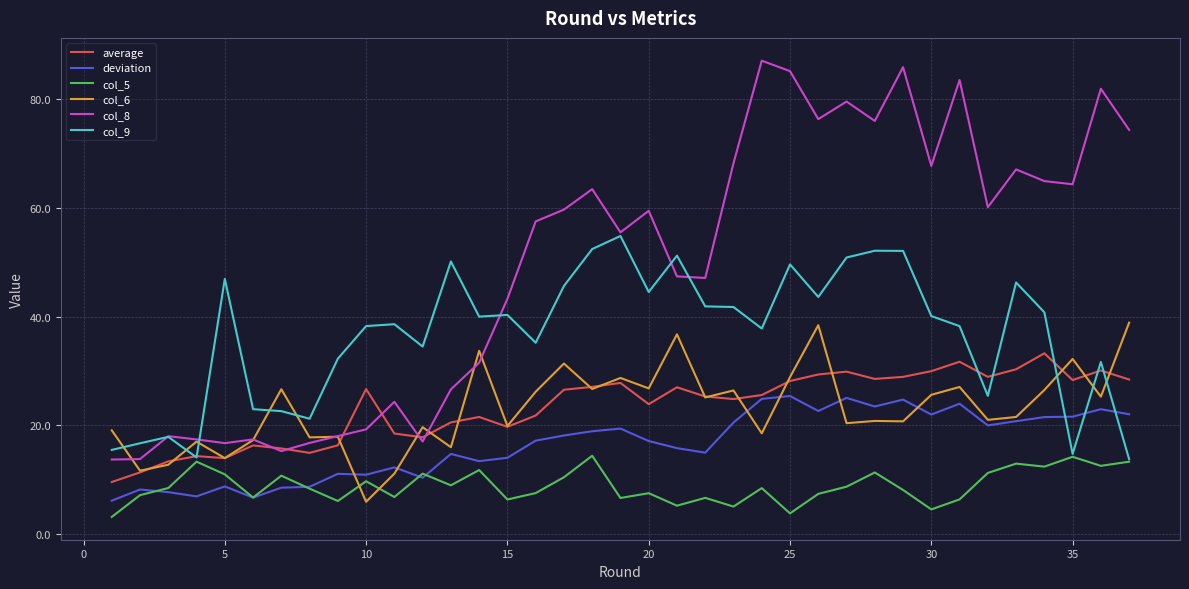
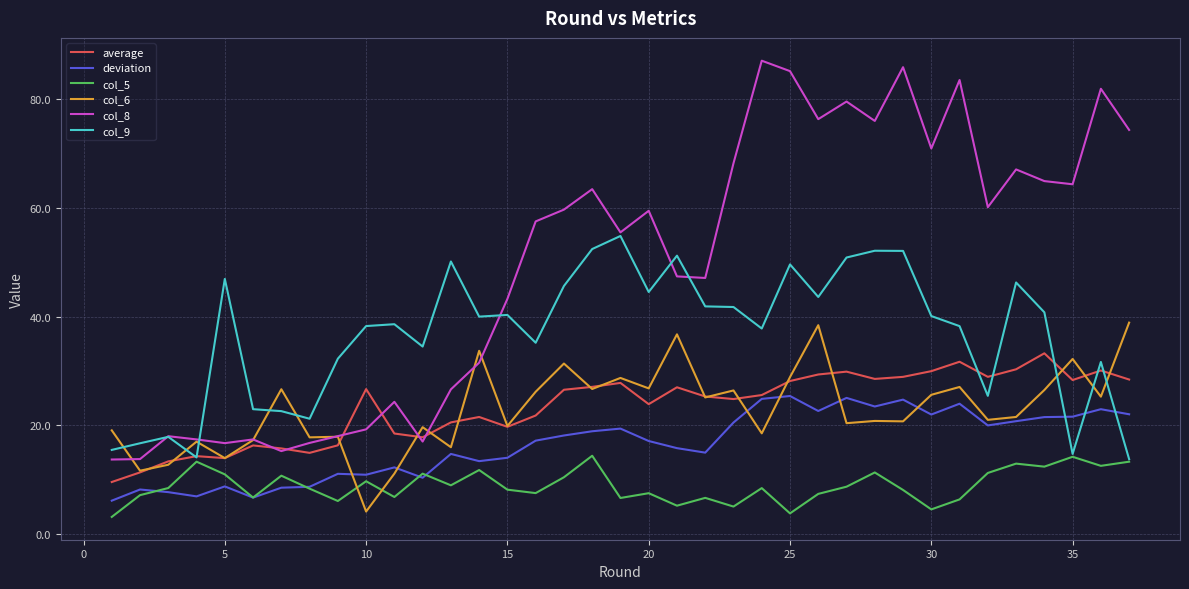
  {
    "average": {
      "10": 27,
      "20": 24,
      "25": 28,
      "30": 30,
      "35": 28
    },
    "deviation": {
      "5": 9,
      "10": 11,
      "15": 14,
      "20": 17,
      "25": 25,
      "30": 22,
      "35": 22
    },
    "col_5": {
      "5": 11,
      "10": 10,
-     "15": 6,
+     "15": 8,
      "20": 8,
      "25": 4,
      "30": 5,
      "35": 14
    },
    "col_6": {
-     "10": 6,
+     "10": 4,
      "20": 27,
      "25": 29,
      "30": 26,
      "35": 32
    },
    "col_8": {
      "5": 17,
      "10": 19,
      "15": 43,
      "20": 59,
      "25": 85,
-     "30": 68,
+     "30": 71,
      "35": 64
    },
    "col_9": {
      "5": 47,
      "10": 38,
      "15": 40,
      "20": 45,
      "25": 50,
      "30": 40,
      "35": 15
    }
  }
